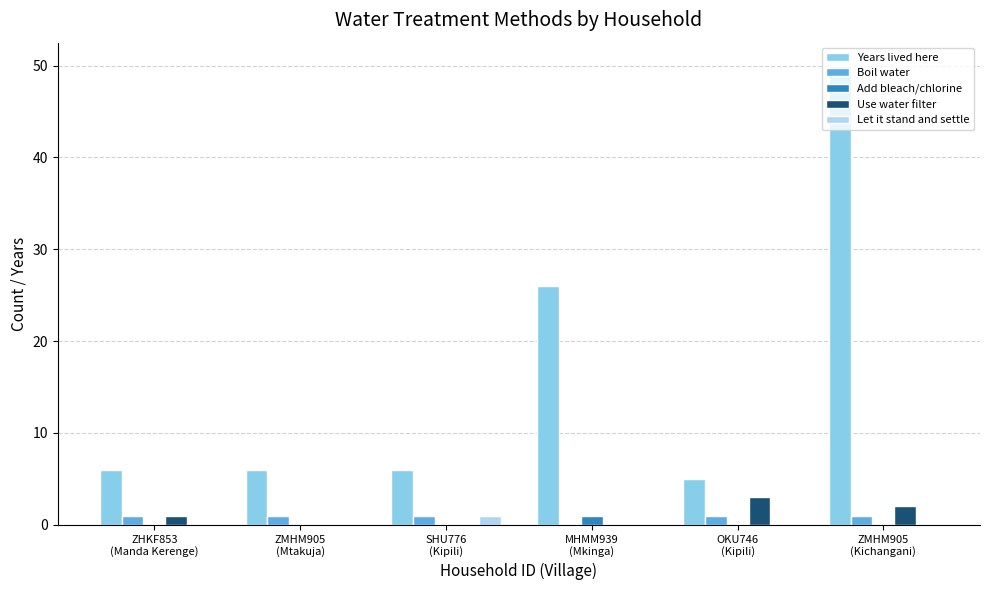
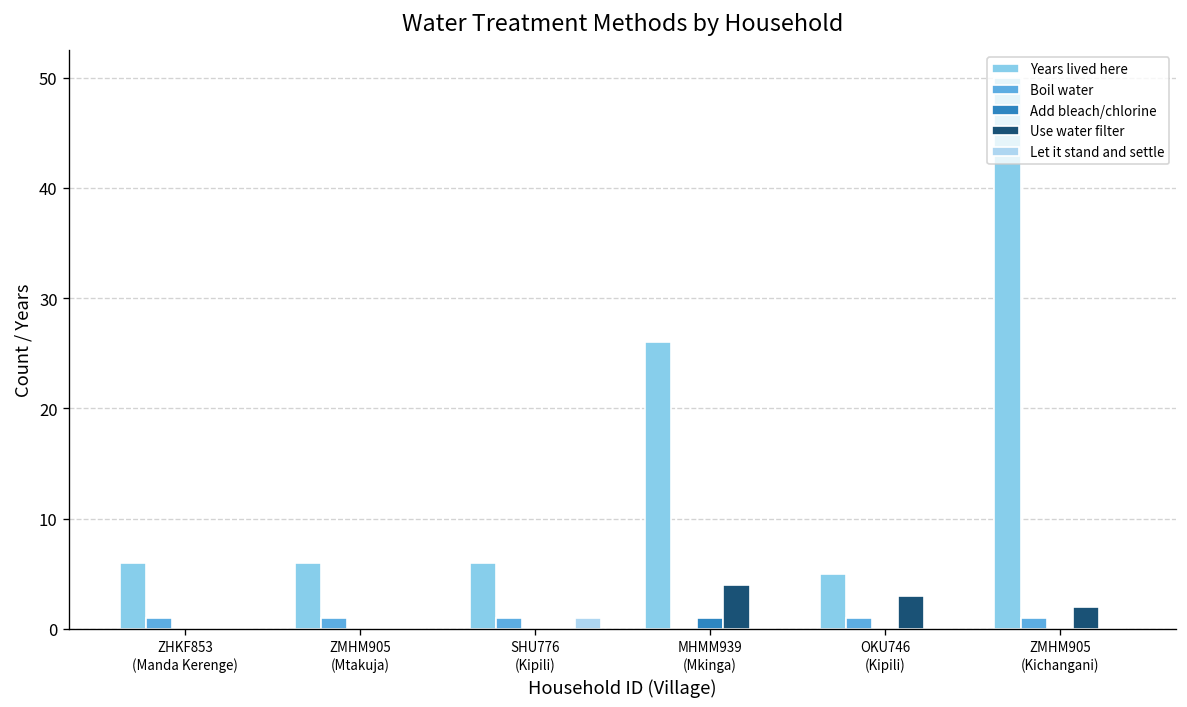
  {
    "Add bleach/chlorine": {
      "ZHKF853 (Manda Kerenge)": 0,
      "ZMHM905 (Mtakuja)": 0,
      "SHU776 (Kipili)": 0,
      "MHMM939 (Mkinga)": 1,
      "OKU746 (Kipili)": 0,
      "ZMHM905 (Kichangani)": 0
    },
    "Use water filter": {
-     "ZHKF853 (Manda Kerenge)": 1,
+     "ZHKF853 (Manda Kerenge)": 0,
      "ZMHM905 (Mtakuja)": 0,
      "SHU776 (Kipili)": 0,
-     "MHMM939 (Mkinga)": 0,
+     "MHMM939 (Mkinga)": 4,
      "OKU746 (Kipili)": 3,
      "ZMHM905 (Kichangani)": 2
    }
  }
